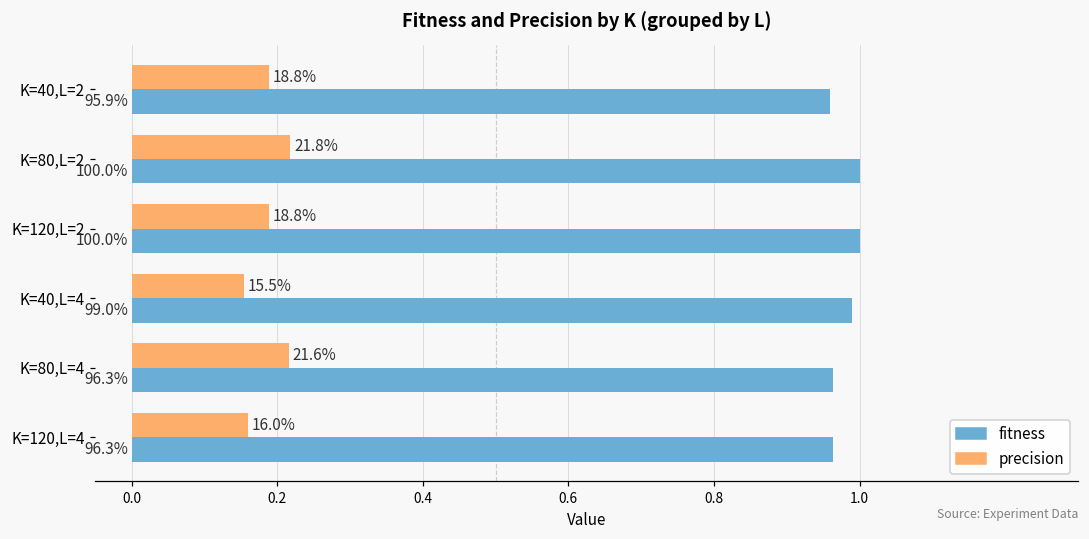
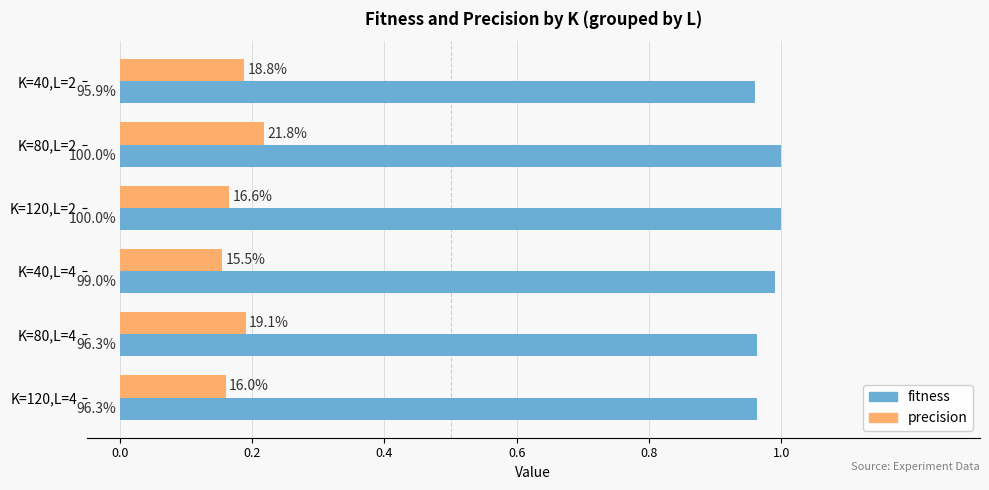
  {
    "fitness": {
      "K=40,L=2": "0.96",
      "K=80,L=2": "1.00",
      "K=120,L=2": "1.00",
      "K=40,L=4": "0.99",
      "K=80,L=4": "0.96",
      "K=120,L=4": "0.96"
    },
    "precision": {
      "K=40,L=2": "18.8%",
      "K=80,L=2": "21.8%",
-     "K=120,L=2": "18.8%",
+     "K=120,L=2": "16.6%",
      "K=40,L=4": "15.5%",
-     "K=80,L=4": "21.6%",
+     "K=80,L=4": "19.1%",
      "K=120,L=4": "16.0%"
    }
  }
